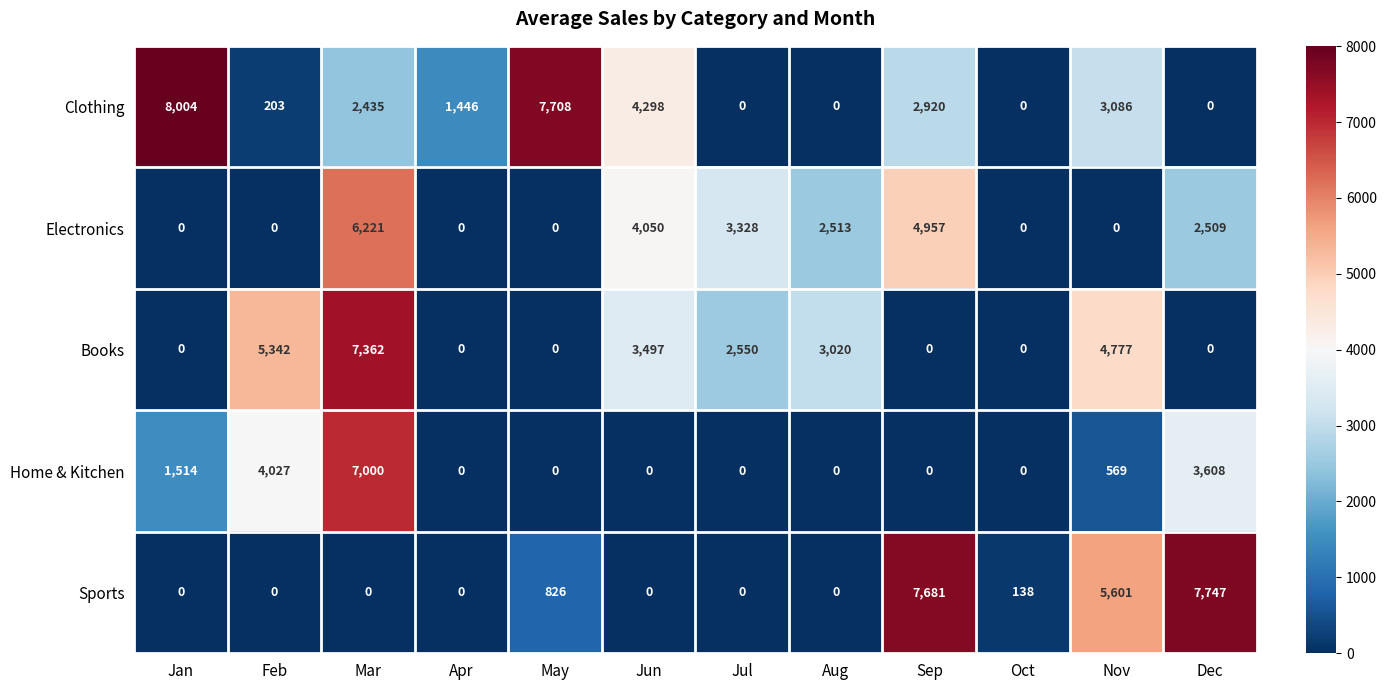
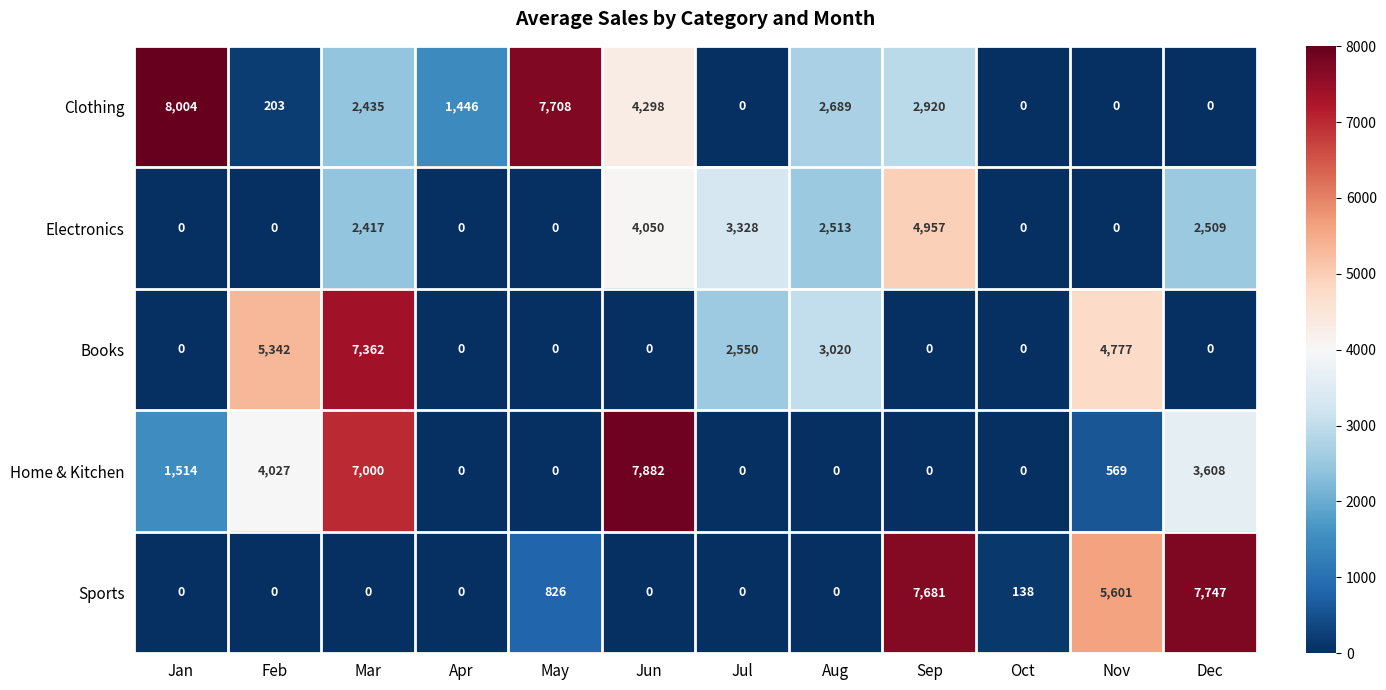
  {
    "Clothing": {
      "Jan": "8,004",
      "Feb": "203",
      "Mar": "2,435",
      "Apr": "1,446",
      "May": "7,708",
      "Jun": "4,298",
      "Jul": "0",
-     "Aug": "0",
+     "Aug": "2,689",
      "Sep": "2,920",
      "Oct": "0",
-     "Nov": "3,086",
+     "Nov": "0",
      "Dec": "0"
    },
    "Electronics": {
      "Jan": "0",
      "Feb": "0",
-     "Mar": "6,221",
+     "Mar": "2,417",
      "Apr": "0",
      "May": "0",
      "Jun": "4,050",
      "Jul": "3,328",
      "Aug": "2,513",
      "Sep": "4,957",
      "Oct": "0",
      "Nov": "0",
      "Dec": "2,509"
    },
    "Books": {
      "Jan": "0",
      "Feb": "5,342",
      "Mar": "7,362",
      "Apr": "0",
      "May": "0",
-     "Jun": "3,497",
+     "Jun": "0",
      "Jul": "2,550",
      "Aug": "3,020",
      "Sep": "0",
      "Oct": "0",
      "Nov": "4,777",
      "Dec": "0"
    },
    "Home & Kitchen": {
      "Jan": "1,514",
      "Feb": "4,027",
      "Mar": "7,000",
      "Apr": "0",
      "May": "0",
-     "Jun": "0",
+     "Jun": "7,882",
      "Jul": "0",
      "Aug": "0",
      "Sep": "0",
      "Oct": "0",
      "Nov": "569",
      "Dec": "3,608"
    },
    "Sports": {
      "Jan": "0",
      "Feb": "0",
      "Mar": "0",
      "Apr": "0",
      "May": "826",
      "Jun": "0",
      "Jul": "0",
      "Aug": "0",
      "Sep": "7,681",
      "Oct": "138",
      "Nov": "5,601",
      "Dec": "7,747"
    }
  }
